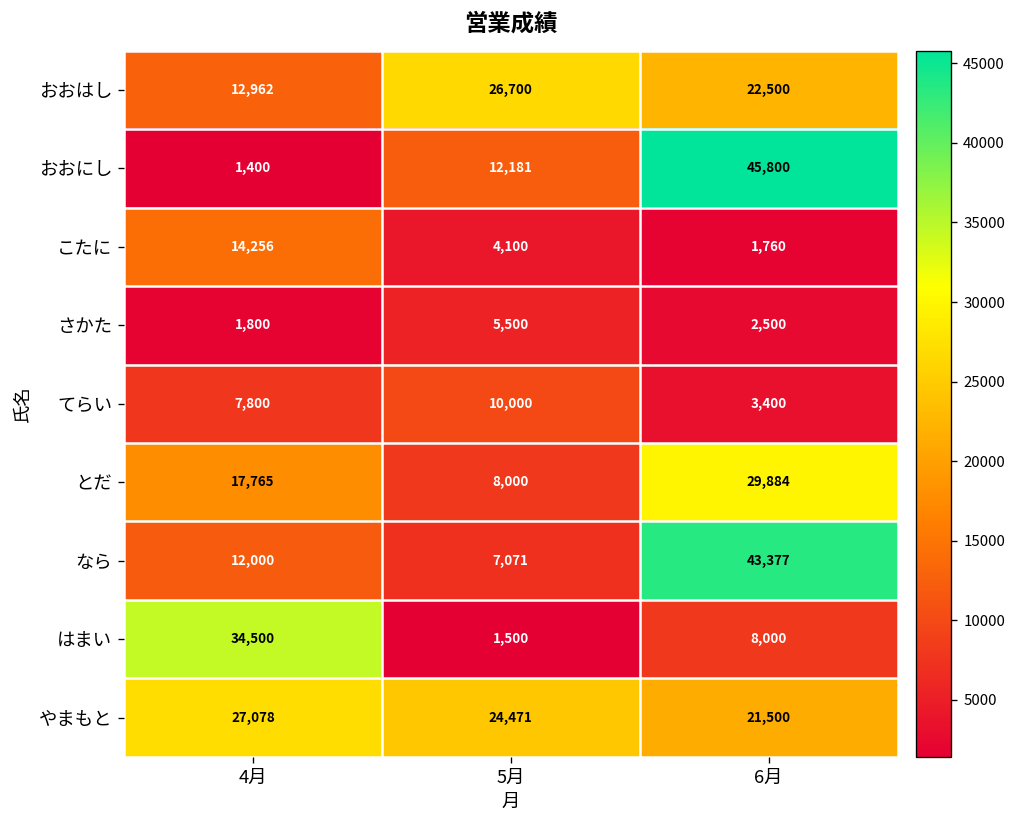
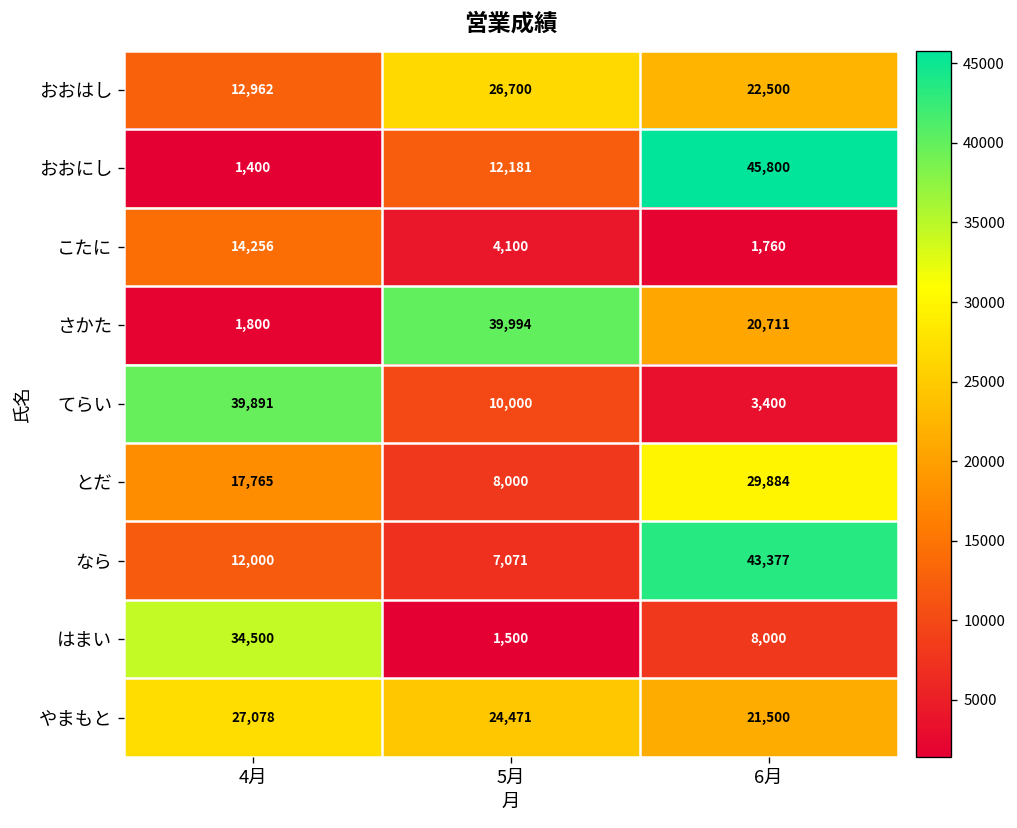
  {
    "おおはし": {
      "4月": "12,962",
      "5月": "26,700",
      "6月": "22,500"
    },
    "おおにし": {
      "4月": "1,400",
      "5月": "12,181",
      "6月": "45,800"
    },
    "こたに": {
      "4月": "14,256",
      "5月": "4,100",
      "6月": "1,760"
    },
    "さかた": {
      "4月": "1,800",
-     "5月": "5,500",
-     "6月": "2,500"
+     "5月": "39,994",
+     "6月": "20,711"
    },
    "てらい": {
-     "4月": "7,800",
+     "4月": "39,891",
      "5月": "10,000",
      "6月": "3,400"
    },
    "とだ": {
      "4月": "17,765",
      "5月": "8,000",
      "6月": "29,884"
    },
    "なら": {
      "4月": "12,000",
      "5月": "7,071",
      "6月": "43,377"
    },
    "はまい": {
      "4月": "34,500",
      "5月": "1,500",
      "6月": "8,000"
    },
    "やまもと": {
      "4月": "27,078",
      "5月": "24,471",
      "6月": "21,500"
    }
  }
